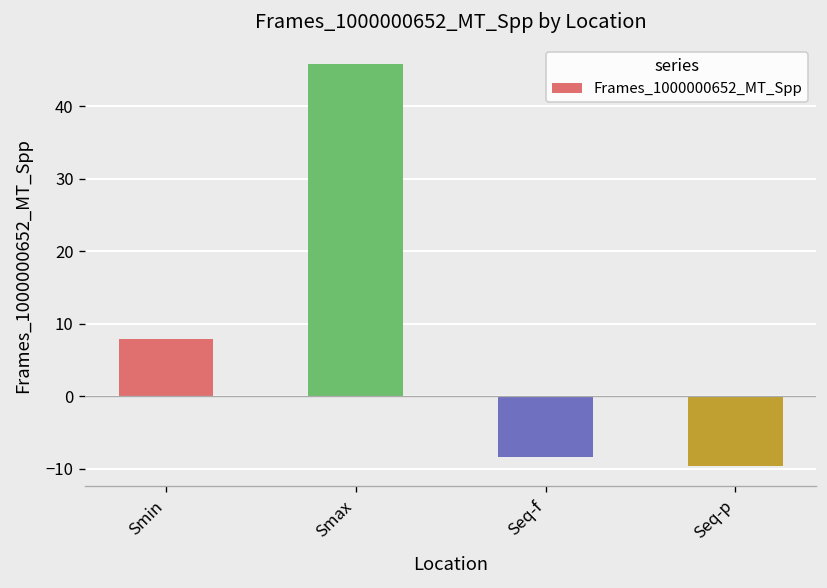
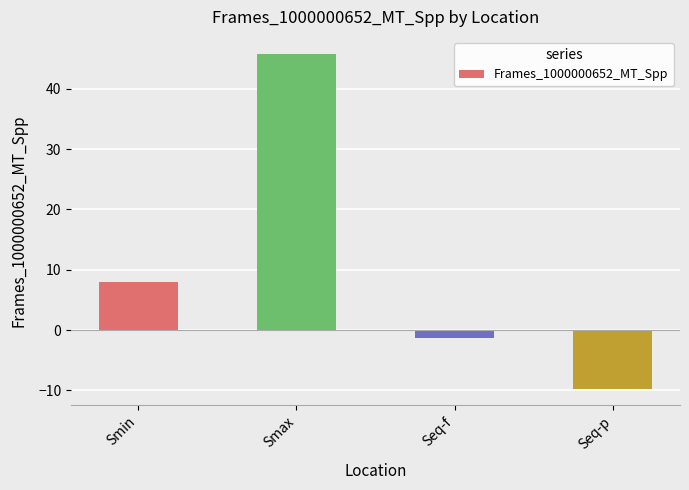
  {
    "Smin": 8,
    "Smax": 46,
-   "Seq-f": -8,
+   "Seq-f": -1,
    "Seq-p": -10
  }
